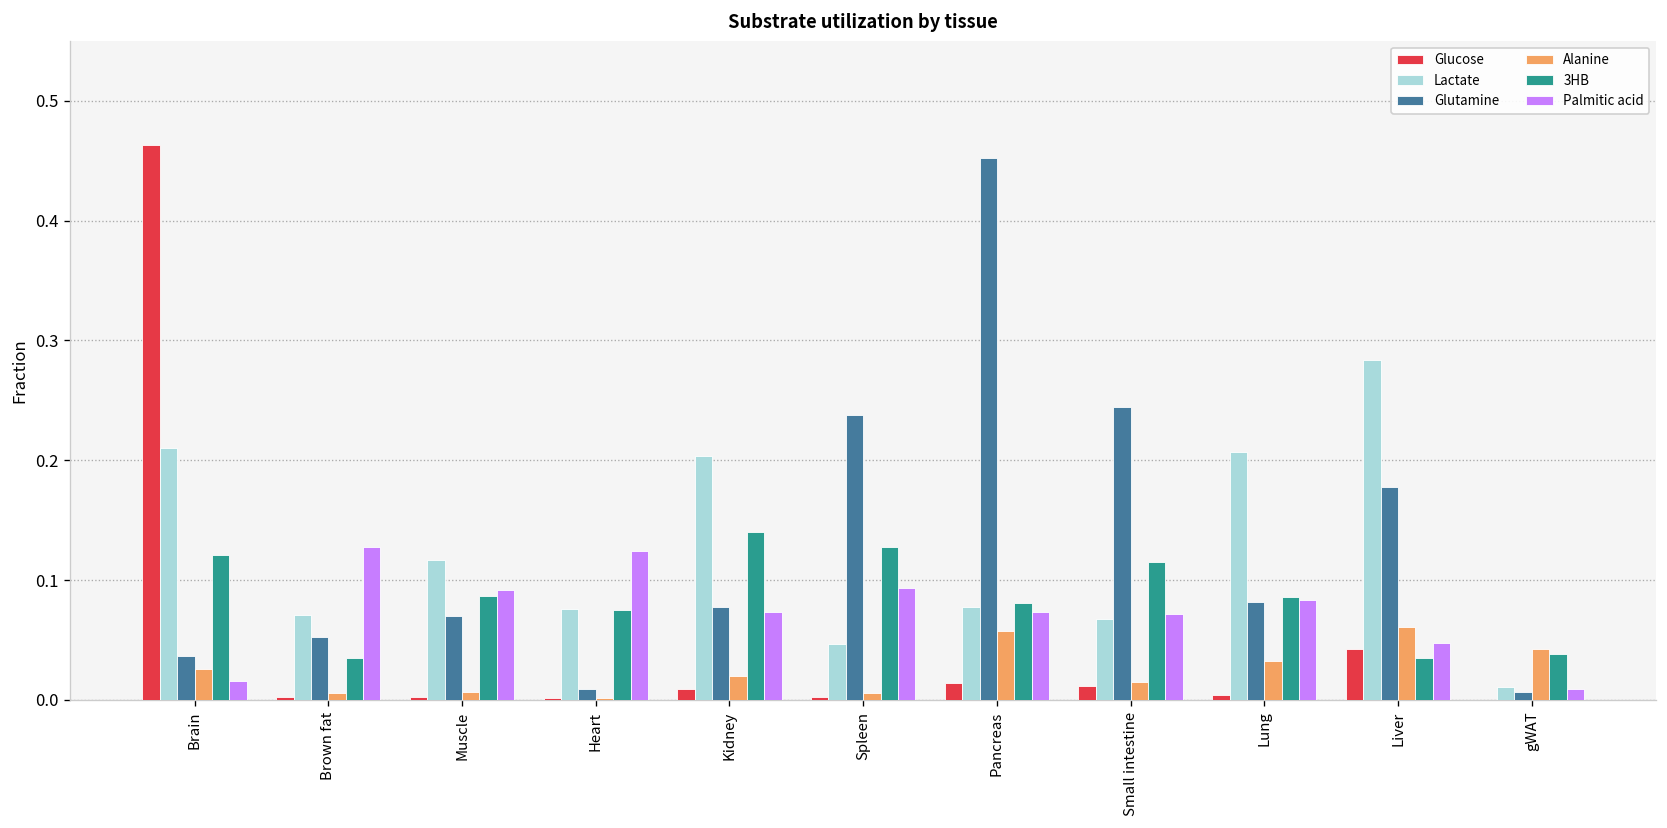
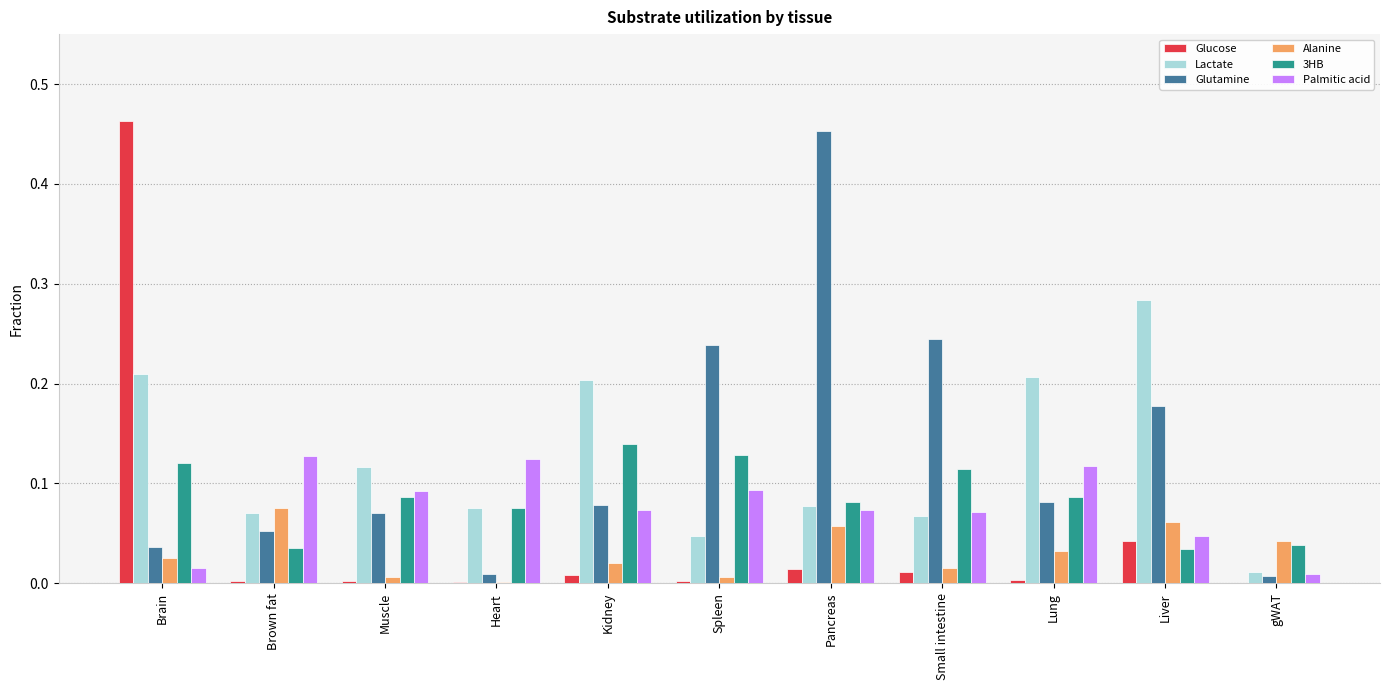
  {
    "Glucose": {
      "Brain": 0.46,
      "Brown fat": 0.00,
      "Muscle": 0.00,
      "Kidney": 0.01,
      "Spleen": 0.00,
      "Pancreas": 0.01,
      "Small intestine": 0.01,
      "Lung": 0.00,
      "Liver": 0.04
    },
    "Lactate": {
      "Brain": 0.21,
      "Brown fat": 0.07,
      "Muscle": 0.12,
      "Heart": 0.08,
      "Kidney": 0.20,
      "Spleen": 0.05,
      "Pancreas": 0.08,
      "Small intestine": 0.07,
      "Lung": 0.21,
      "Liver": 0.28,
      "gWAT": 0.01
    },
    "Alanine": {
      "Brain": 0.03,
-     "Brown fat": 0.01,
+     "Brown fat": 0.08,
      "Muscle": 0.01,
      "Kidney": 0.02,
      "Spleen": 0.01,
      "Pancreas": 0.06,
      "Small intestine": 0.02,
      "Lung": 0.03,
      "Liver": 0.06,
      "gWAT": 0.04
    },
    "Palmitic acid": {
      "Brain": 0.02,
      "Brown fat": 0.13,
      "Muscle": 0.09,
      "Heart": 0.12,
      "Kidney": 0.07,
      "Spleen": 0.09,
      "Pancreas": 0.07,
      "Small intestine": 0.07,
-     "Lung": 0.08,
+     "Lung": 0.12,
      "Liver": 0.05,
      "gWAT": 0.01
    }
  }
